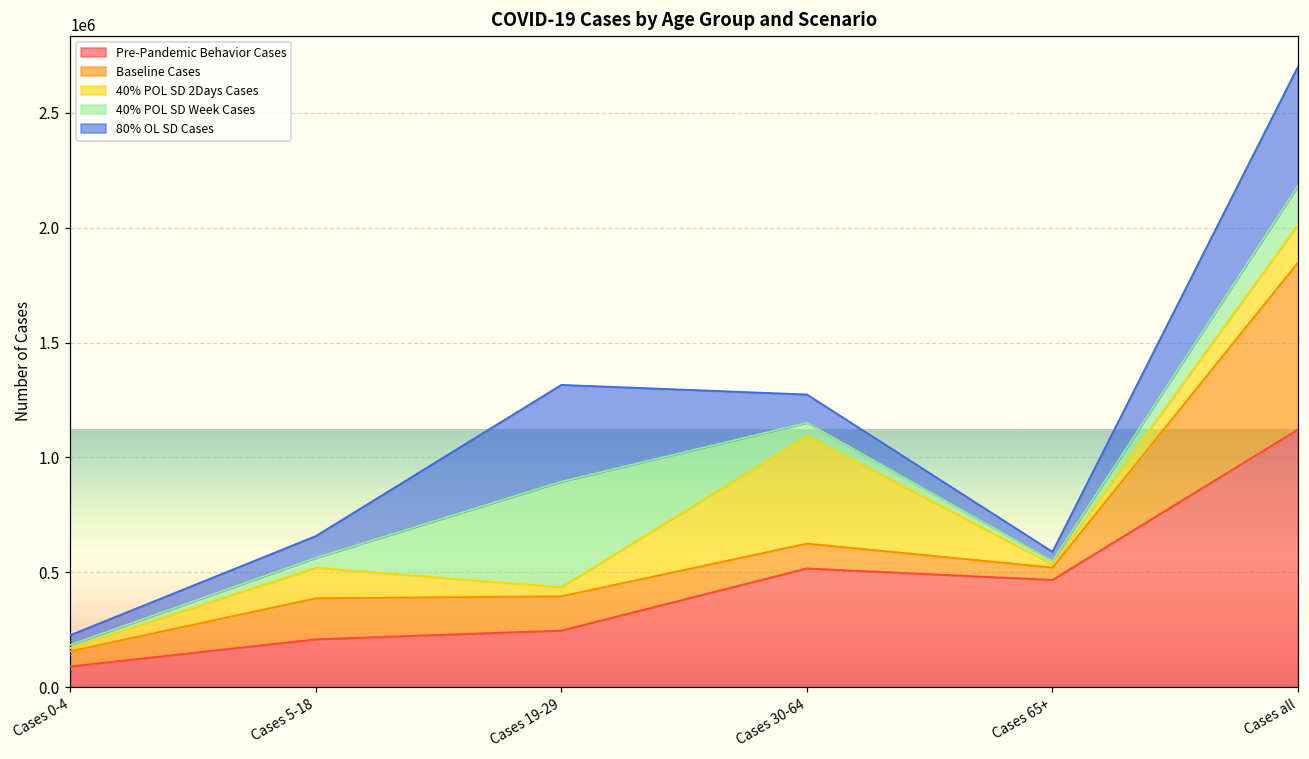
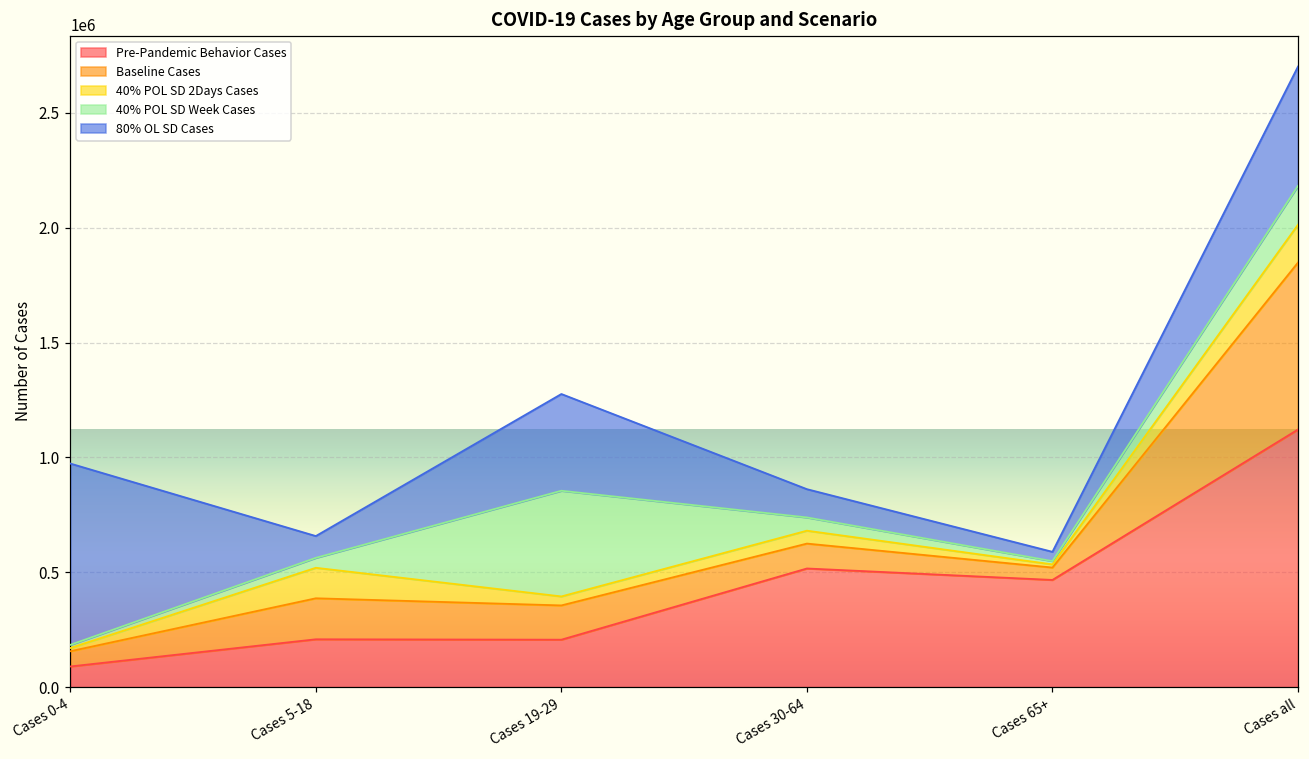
  {
    "Pre-Pandemic Behavior Cases": {
      "Cases 0-4": 90000,
      "Cases 5-18": 210000,
-     "Cases 19-29": 250000,
+     "Cases 19-29": 210000,
      "Cases 30-64": 520000,
      "Cases 65+": 470000,
      "Cases all": 1120000
    },
    "Baseline Cases": {
      "Cases 0-4": 70000,
      "Cases 5-18": 180000,
      "Cases 19-29": 150000,
      "Cases 30-64": 110000,
      "Cases 65+": 50000,
      "Cases all": 730000
    },
    "40% POL SD 2Days Cases": {
      "Cases 0-4": 10000,
      "Cases 5-18": 130000,
      "Cases 19-29": 40000,
-     "Cases 30-64": 470000,
+     "Cases 30-64": 60000,
      "Cases 65+": 10000,
      "Cases all": 160000
    },
    "40% POL SD Week Cases": {
      "Cases 0-4": 10000,
      "Cases 5-18": 40000,
      "Cases 19-29": 460000,
      "Cases 30-64": 60000,
      "Cases 65+": 10000,
      "Cases all": 170000
    },
    "80% OL SD Cases": {
-     "Cases 0-4": 40000,
+     "Cases 0-4": 790000,
      "Cases 5-18": 90000,
      "Cases 19-29": 420000,
      "Cases 30-64": 120000,
      "Cases 65+": 40000,
      "Cases all": 520000
    }
  }
